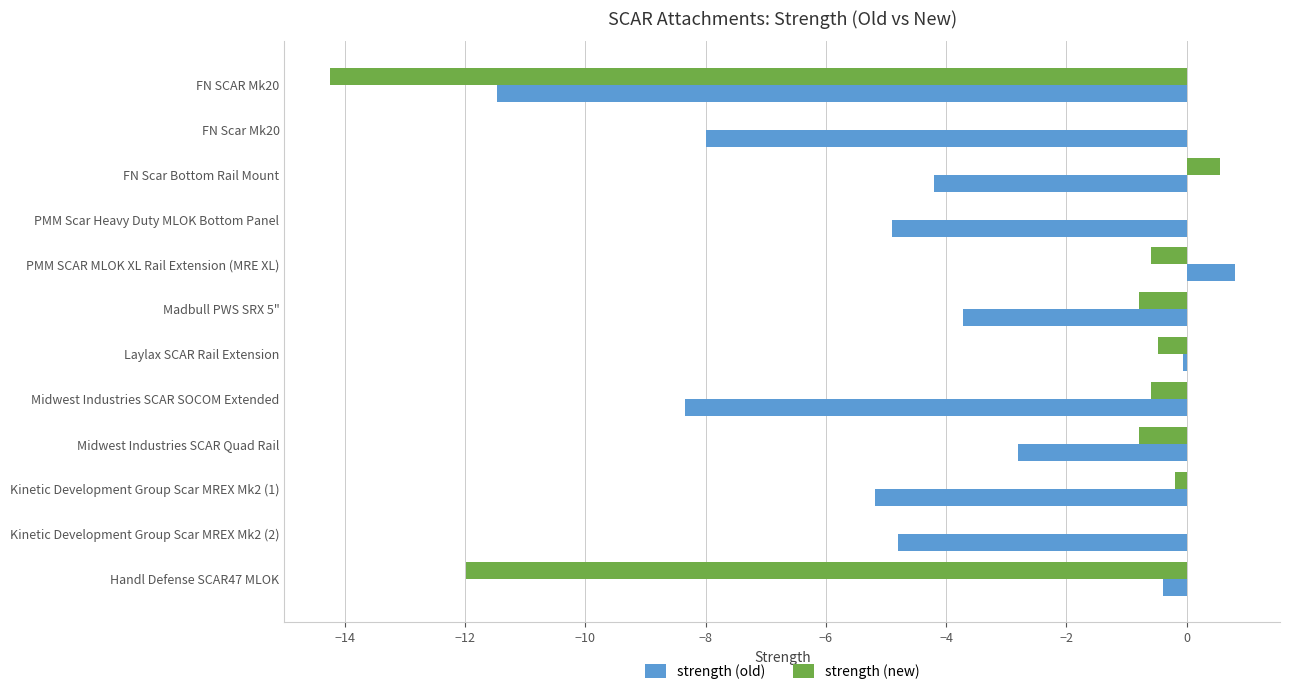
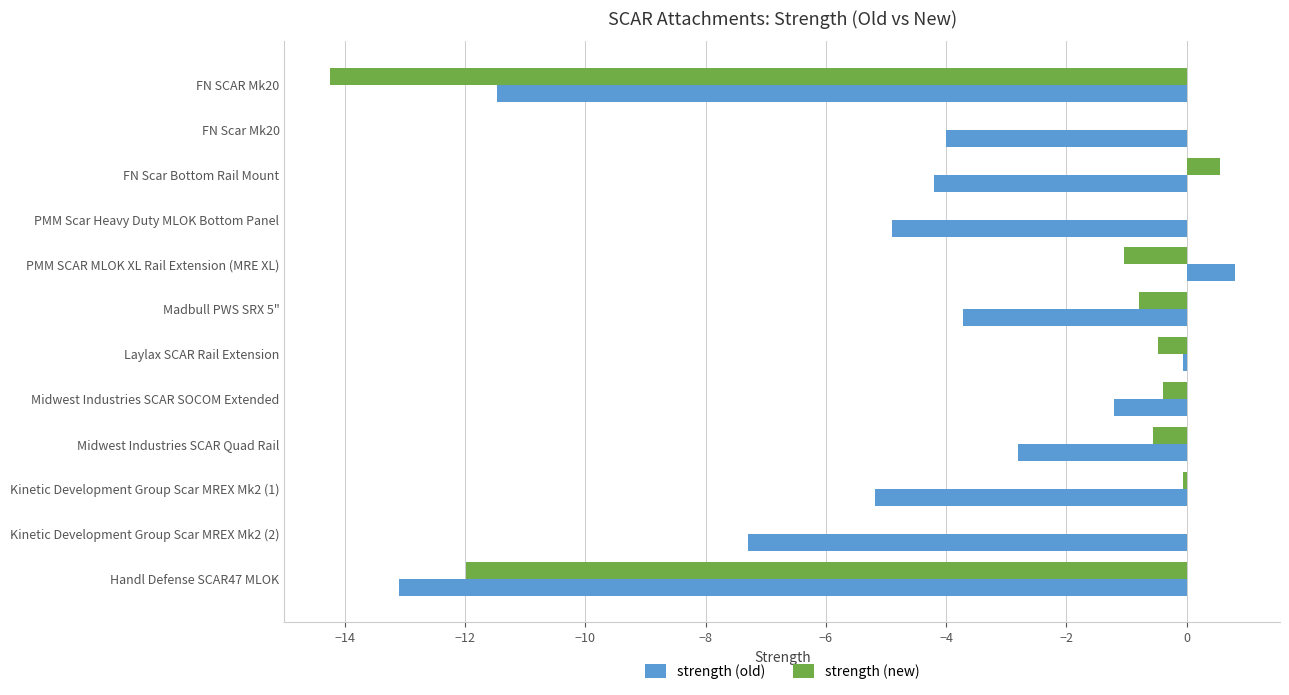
  {
    "strength (old)": {
      "FN SCAR Mk20": -11.5,
-     "FN Scar Mk20": -8,
+     "FN Scar Mk20": -4,
      "FN Scar Bottom Rail Mount": -4.2,
      "PMM Scar Heavy Duty MLOK Bottom Panel": -4.9,
      "PMM SCAR MLOK XL Rail Extension (MRE XL)": 0.8,
      "Madbull PWS SRX 5\"": -3.7,
      "Laylax SCAR Rail Extension": -0.1,
-     "Midwest Industries SCAR SOCOM Extended": -8.3,
+     "Midwest Industries SCAR SOCOM Extended": -1.2,
      "Midwest Industries SCAR Quad Rail": -2.8,
      "Kinetic Development Group Scar MREX Mk2 (1)": -5.2,
-     "Kinetic Development Group Scar MREX Mk2 (2)": -4.8,
-     "Handl Defense SCAR47 MLOK": -0.4
+     "Kinetic Development Group Scar MREX Mk2 (2)": -7.3,
+     "Handl Defense SCAR47 MLOK": -13.1
    },
    "strength (new)": {
      "FN SCAR Mk20": -14.3,
      "FN Scar Mk20": 0.0,
      "FN Scar Bottom Rail Mount": 0.6,
      "PMM Scar Heavy Duty MLOK Bottom Panel": 0.0,
-     "PMM SCAR MLOK XL Rail Extension (MRE XL)": -0.6,
+     "PMM SCAR MLOK XL Rail Extension (MRE XL)": -1.0,
      "Madbull PWS SRX 5\"": -0.8,
      "Laylax SCAR Rail Extension": -0.5,
-     "Midwest Industries SCAR SOCOM Extended": -0.6,
-     "Midwest Industries SCAR Quad Rail": -0.8,
-     "Kinetic Development Group Scar MREX Mk2 (1)": -0.2,
+     "Midwest Industries SCAR SOCOM Extended": -0.4,
+     "Midwest Industries SCAR Quad Rail": -0.6,
+     "Kinetic Development Group Scar MREX Mk2 (1)": -0.1,
      "Handl Defense SCAR47 MLOK": -12.0
    }
  }
